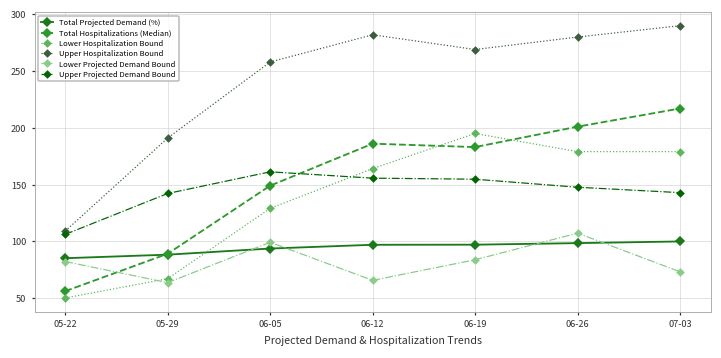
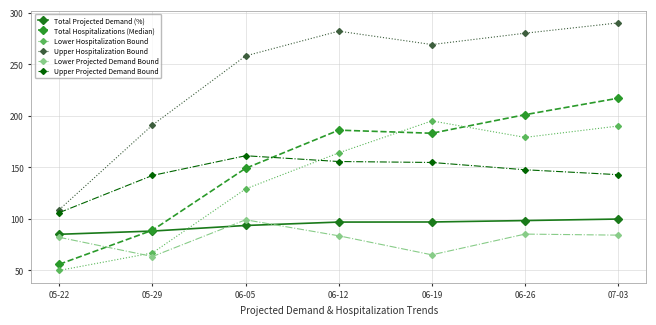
  {
    "Lower Hospitalization Bound": {
      "05-22": 50,
      "05-29": 67,
      "06-05": 129,
      "06-12": 164,
      "06-19": 195,
      "06-26": 179,
-     "07-03": 179
+     "07-03": 190
    },
    "Lower Projected Demand Bound": {
      "05-22": 82,
      "05-29": 64,
      "06-05": 99,
-     "06-12": 66,
-     "06-19": 84,
-     "06-26": 107,
-     "07-03": 73
+     "06-12": 84,
+     "06-19": 65,
+     "06-26": 85,
+     "07-03": 84
    }
  }
